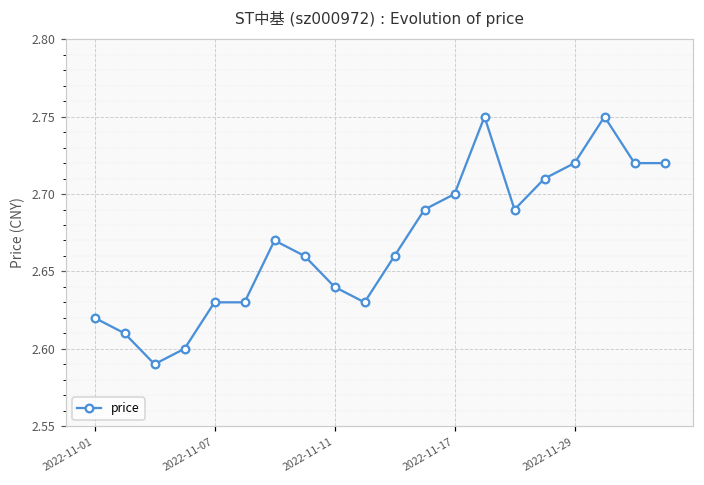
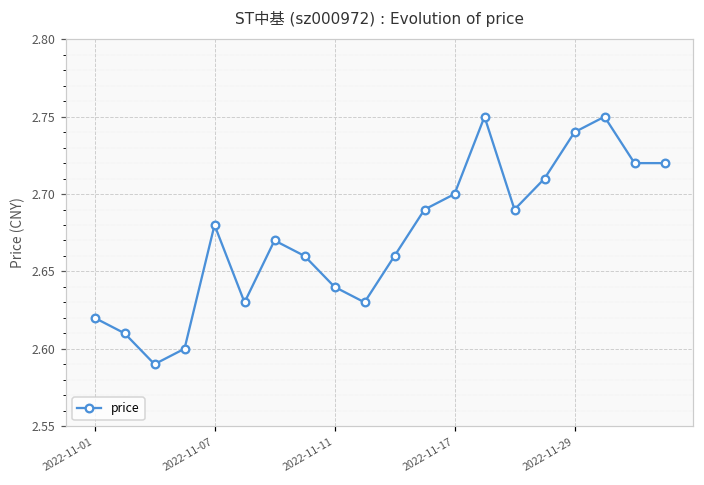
  {
    "2022-11-01": 2.62,
-   "2022-11-07": 2.63,
+   "2022-11-07": 2.68,
    "2022-11-11": 2.64,
    "2022-11-17": 2.70,
-   "2022-11-29": 2.72
+   "2022-11-29": 2.74
  }
